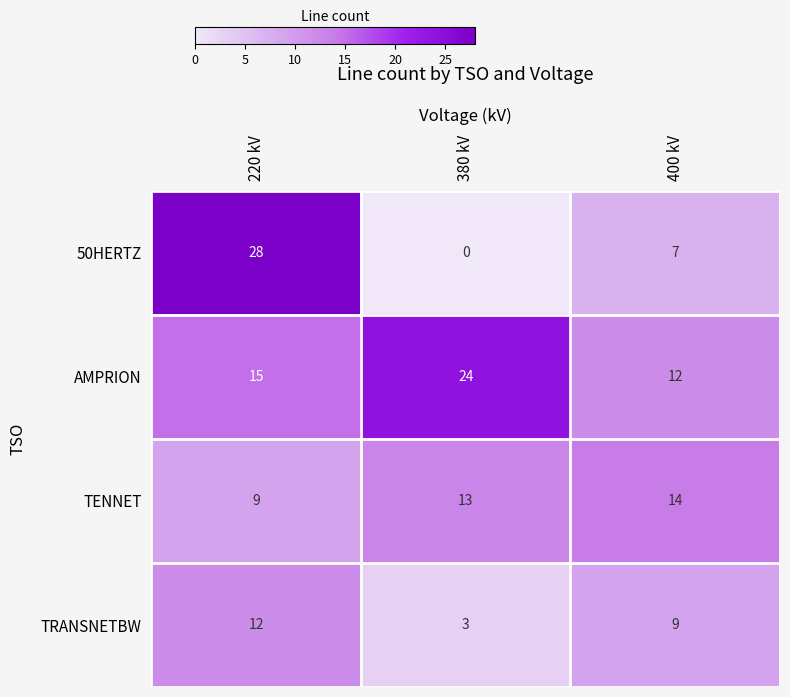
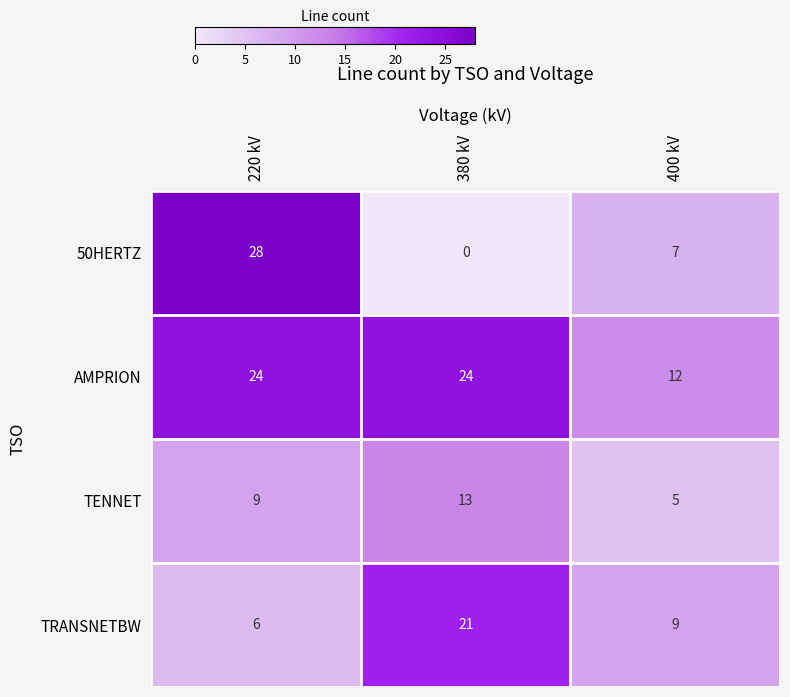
  {
    "50HERTZ": {
      "220 kV": 28,
      "380 kV": 0,
      "400 kV": 7
    },
    "AMPRION": {
-     "220 kV": 15,
+     "220 kV": 24,
      "380 kV": 24,
      "400 kV": 12
    },
    "TENNET": {
      "220 kV": 9,
      "380 kV": 13,
-     "400 kV": 14
+     "400 kV": 5
    },
    "TRANSNETBW": {
-     "220 kV": 12,
-     "380 kV": 3,
+     "220 kV": 6,
+     "380 kV": 21,
      "400 kV": 9
    }
  }
